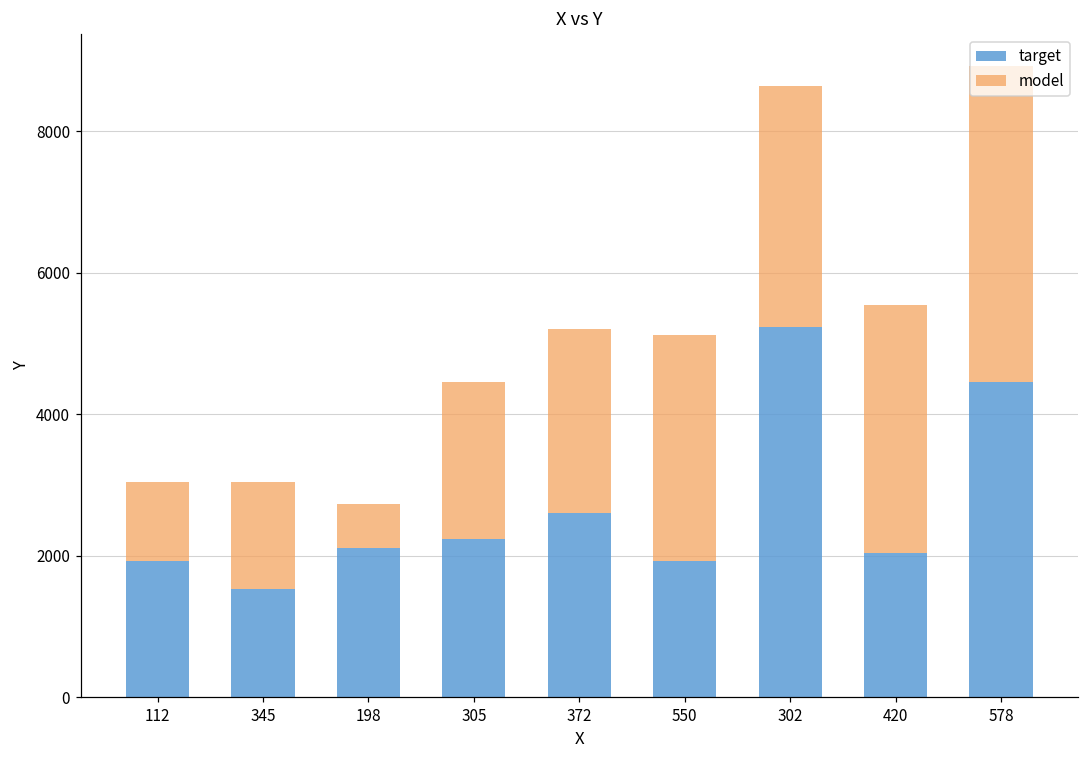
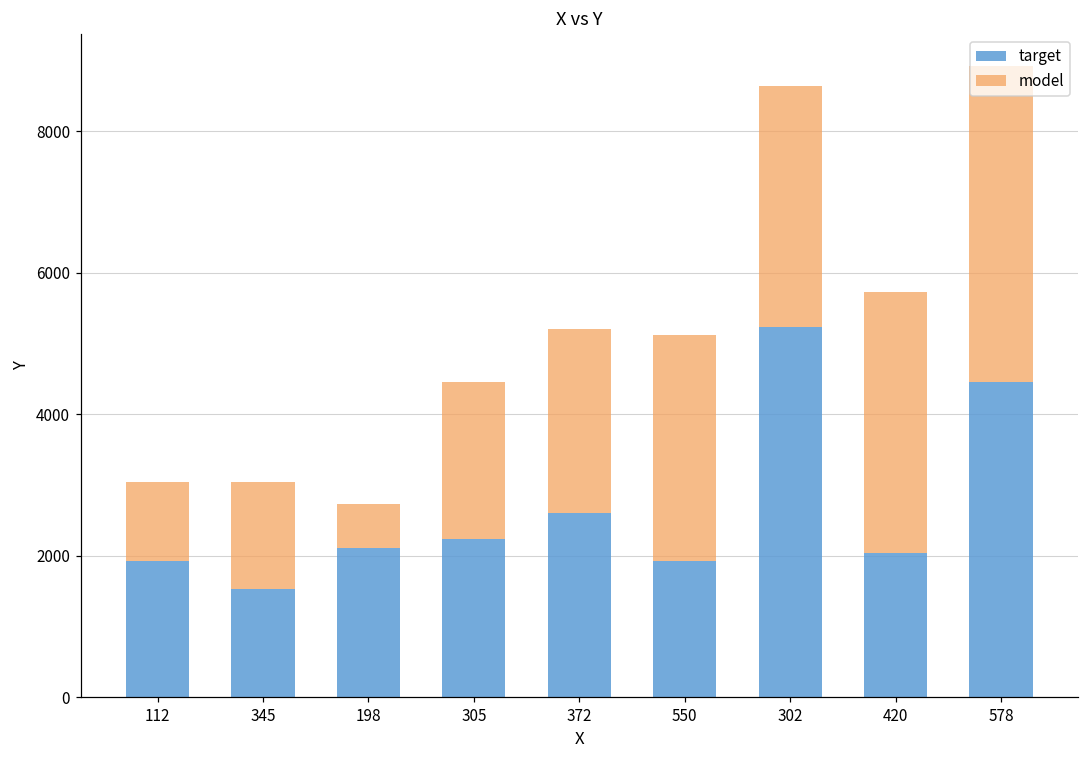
  {
    "target": {
      "112": 1900,
      "345": 1500,
      "198": 2100,
      "305": 2200,
      "372": 2600,
      "550": 1900,
      "302": 5200,
      "420": 2000,
      "578": 4500
    },
    "model": {
      "112": 1100,
      "345": 1500,
      "198": 600,
      "305": 2200,
      "372": 2600,
      "550": 3200,
      "302": 3400,
-     "420": 3500
+     "420": 3700
    }
  }
